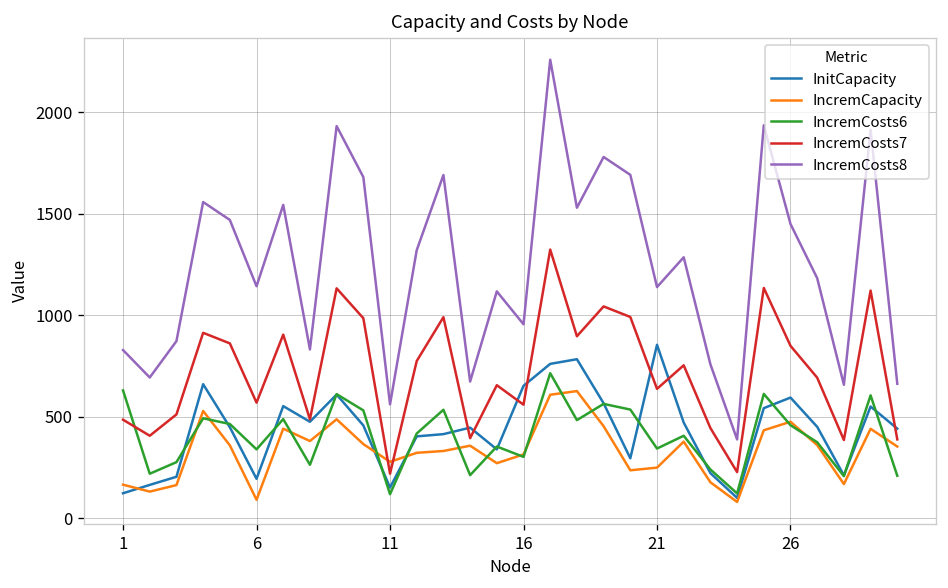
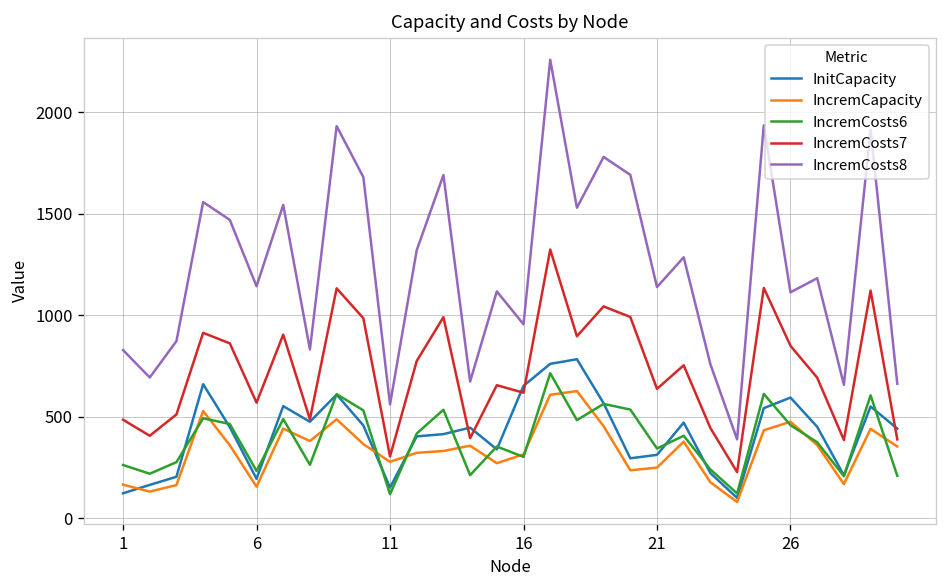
  {
    "InitCapacity": {
      "1": 120,
      "6": 200,
      "11": 150,
      "16": 650,
-     "21": 850,
+     "21": 310,
      "26": 600
    },
    "IncremCapacity": {
      "1": 170,
-     "6": 90,
+     "6": 160,
      "11": 280,
      "21": 250,
      "26": 480
    },
    "IncremCosts6": {
-     "1": 630,
-     "6": 340,
+     "1": 260,
+     "6": 230,
      "11": 120,
      "21": 340,
      "26": 460
    },
    "IncremCosts7": {
      "1": 490,
      "6": 570,
-     "11": 220,
-     "16": 560,
+     "11": 310,
+     "16": 620,
      "21": 640,
      "26": 850
    },
    "IncremCosts8": {
      "1": 830,
      "6": 1140,
      "11": 560,
      "16": 960,
      "21": 1140,
-     "26": 1450
+     "26": 1110
    }
  }
